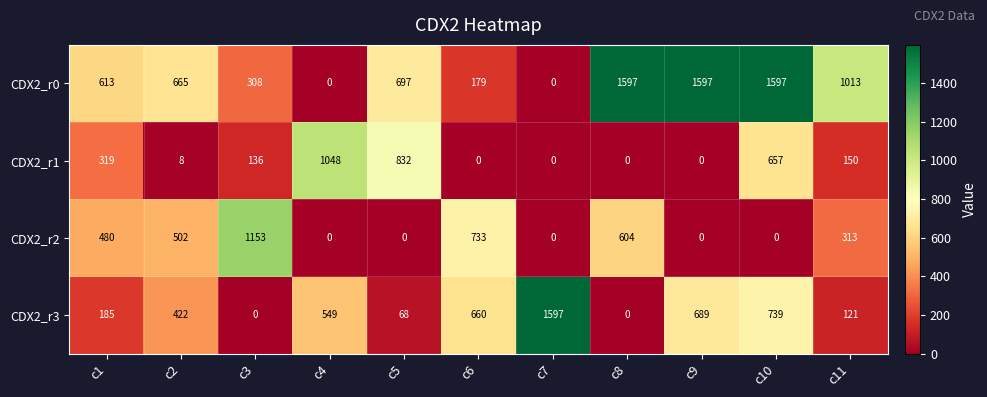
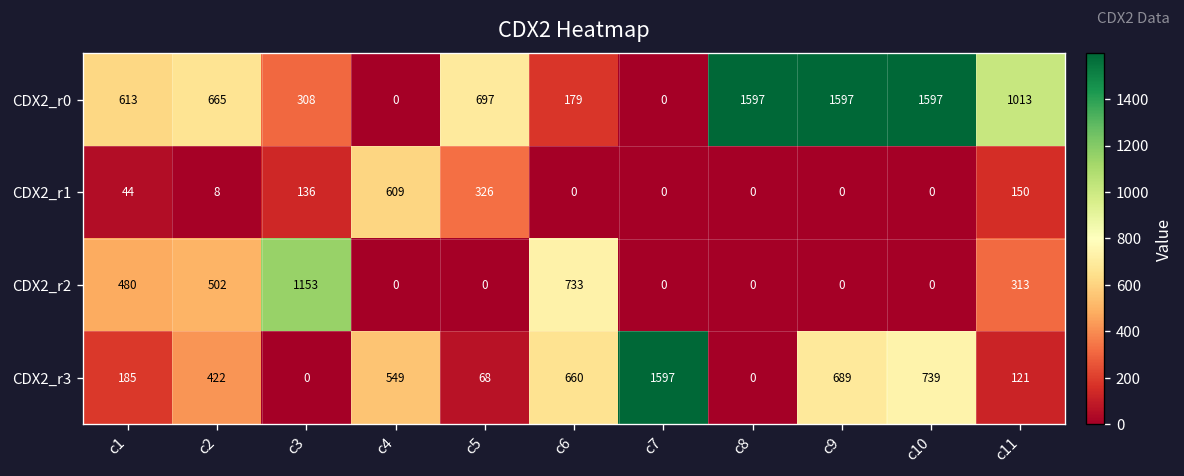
  {
    "CDX2_r0": {
      "c1": 613,
      "c2": 665,
      "c3": 308,
      "c4": 0,
      "c5": 697,
      "c6": 179,
      "c7": 0,
      "c8": 1597,
      "c9": 1597,
      "c10": 1597,
      "c11": 1013
    },
    "CDX2_r1": {
-     "c1": 319,
+     "c1": 44,
      "c2": 8,
      "c3": 136,
-     "c4": 1048,
-     "c5": 832,
+     "c4": 609,
+     "c5": 326,
      "c6": 0,
      "c7": 0,
      "c8": 0,
      "c9": 0,
-     "c10": 657,
+     "c10": 0,
      "c11": 150
    },
    "CDX2_r2": {
      "c1": 480,
      "c2": 502,
      "c3": 1153,
      "c4": 0,
      "c5": 0,
      "c6": 733,
      "c7": 0,
-     "c8": 604,
+     "c8": 0,
      "c9": 0,
      "c10": 0,
      "c11": 313
    },
    "CDX2_r3": {
      "c1": 185,
      "c2": 422,
      "c3": 0,
      "c4": 549,
      "c5": 68,
      "c6": 660,
      "c7": 1597,
      "c8": 0,
      "c9": 689,
      "c10": 739,
      "c11": 121
    }
  }
